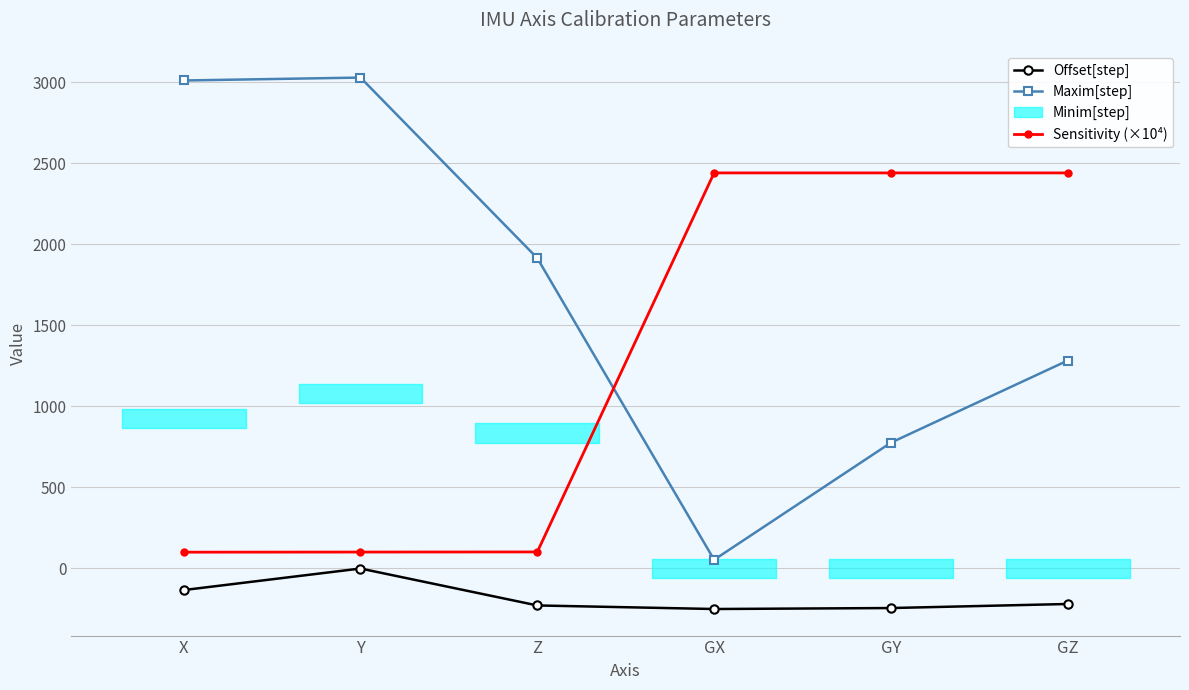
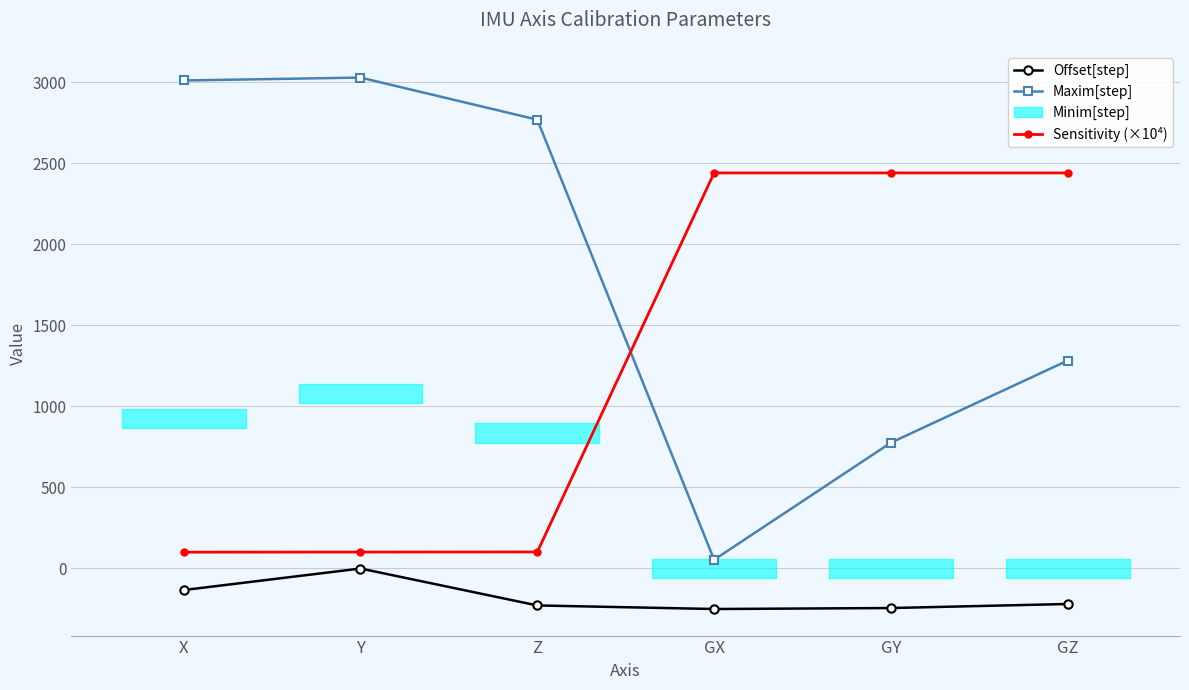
  {
    "Offset[step]": {
      "X": -130,
      "Y": 0,
      "Z": -230,
      "GX": -250,
      "GY": -250,
      "GZ": -220
    },
    "Maxim[step]": {
      "X": 3010,
      "Y": 3030,
-     "Z": 1920,
+     "Z": 2770,
      "GX": 50,
      "GY": 780,
      "GZ": 1280
    },
    "Sensitivity (×10⁴)": {
      "X": 100,
      "Y": 100,
      "Z": 100,
      "GX": 2440,
      "GY": 2440,
      "GZ": 2440
    }
  }
